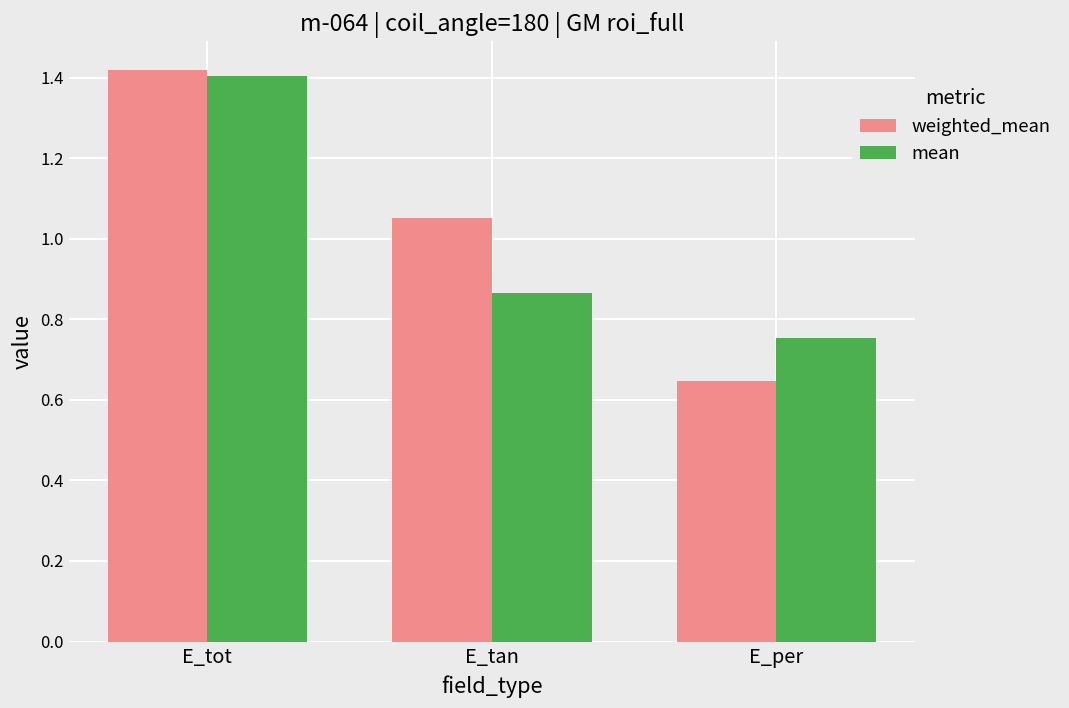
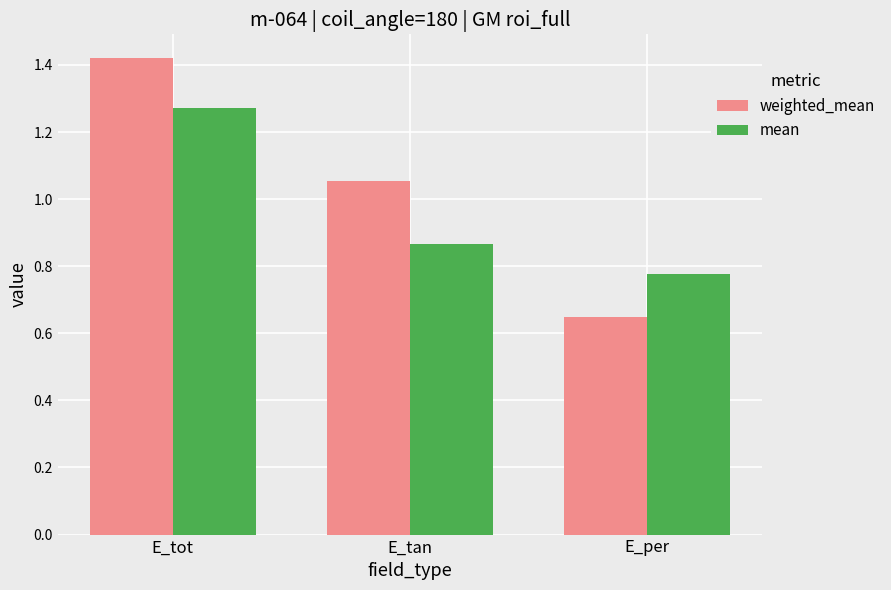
  {
    "weighted_mean": {
      "E_tot": 1.42,
      "E_tan": 1.05,
      "E_per": 0.65
    },
    "mean": {
-     "E_tot": 1.40,
+     "E_tot": 1.27,
      "E_tan": 0.86,
-     "E_per": 0.75
+     "E_per": 0.78
    }
  }
